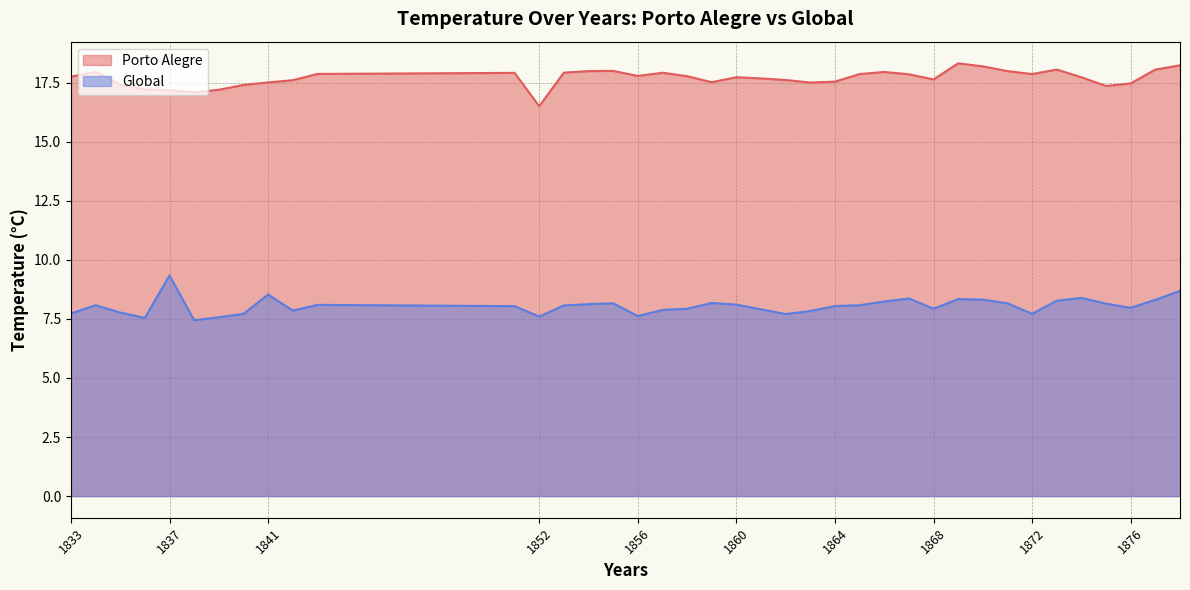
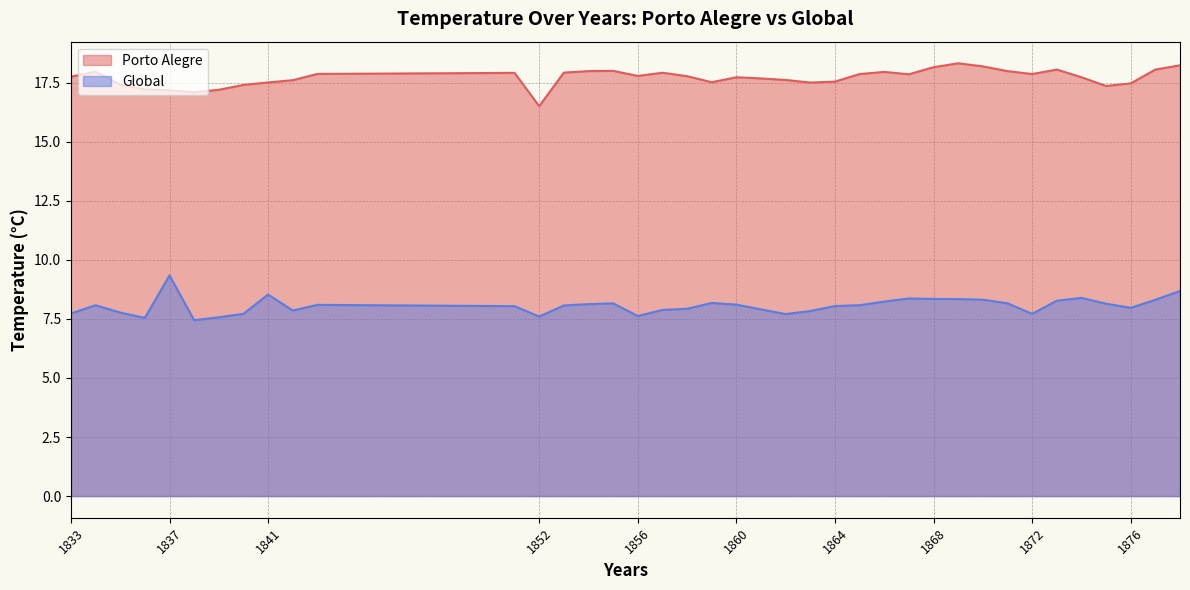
  {
    "Porto Alegre": {
      "1833": 17.8,
      "1841": 17.5,
      "1852": 16.5,
      "1856": 17.8,
      "1860": 17.7,
      "1864": 17.5,
-     "1868": 17.6,
+     "1868": 18.2,
      "1872": 17.9,
      "1876": 17.5
    },
    "Global": {
      "1833": 7.7,
      "1837": 9.3,
      "1841": 8.5,
      "1852": 7.6,
      "1856": 7.6,
      "1860": 8.1,
      "1864": 8.0,
-     "1868": 7.9,
+     "1868": 8.3,
      "1872": 7.7,
      "1876": 8.0
    }
  }
